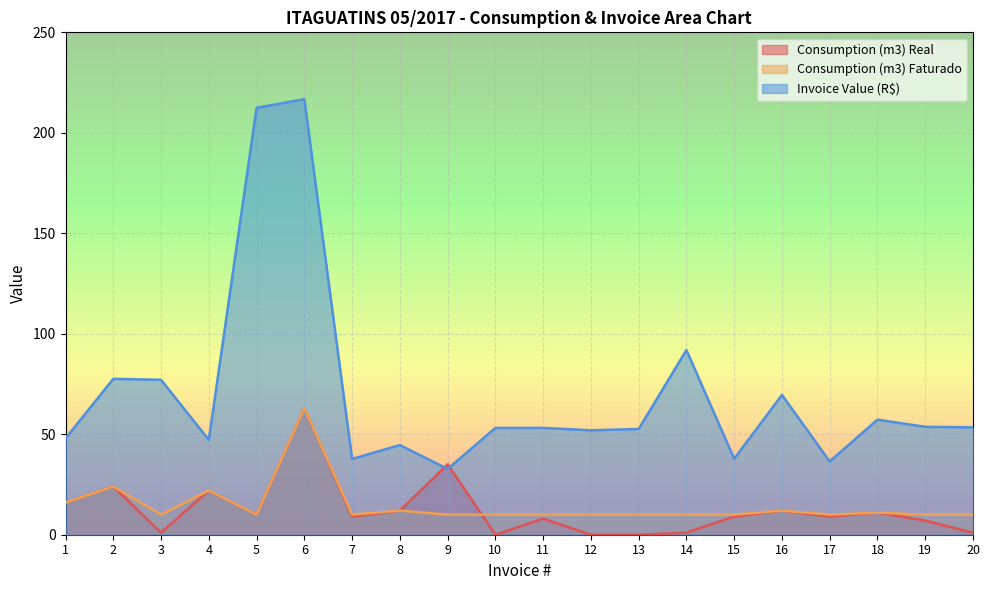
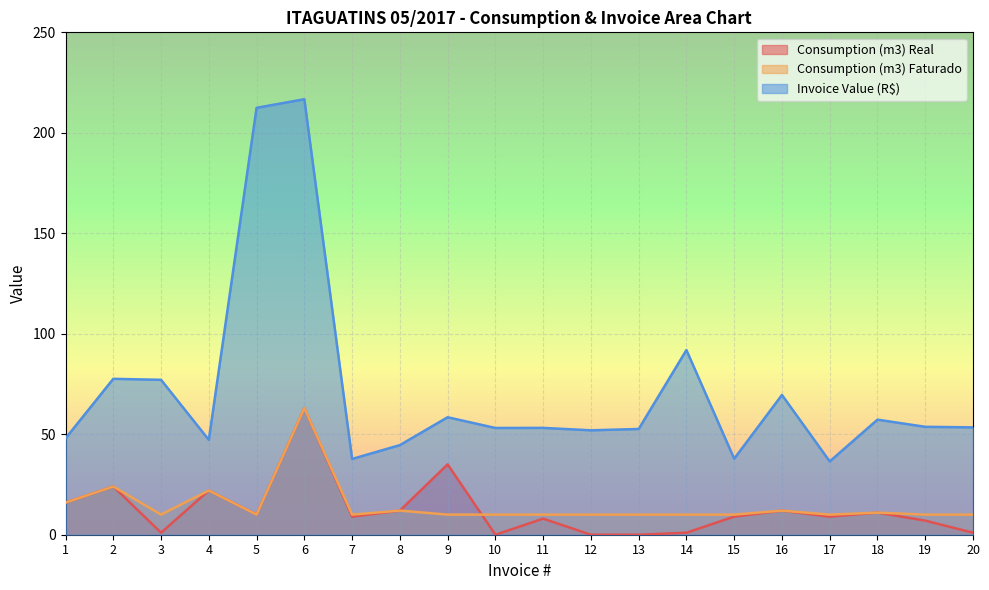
  {
    "Consumption (m3) Real": {
      "3": 1,
      "9": 35,
      "10": 0,
      "11": 8,
      "12": 0,
      "13": 0,
      "14": 1,
      "19": 7,
      "20": 1
    },
    "Consumption (m3) Faturado": {
      "3": 10,
      "9": 10,
      "10": 10,
      "11": 10,
      "12": 10,
      "13": 10,
      "14": 10,
      "19": 10,
      "20": 10
    },
    "Invoice Value (R$)": {
      "1": 48,
      "2": 78,
      "3": 77,
      "4": 47,
      "5": 212,
      "6": 217,
      "7": 38,
      "8": 45,
-     "9": 33,
+     "9": 58,
      "10": 53,
      "11": 53,
      "12": 52,
      "13": 53,
      "14": 92,
      "15": 38,
      "16": 70,
      "17": 36,
      "18": 57,
      "19": 54,
      "20": 53
    }
  }
